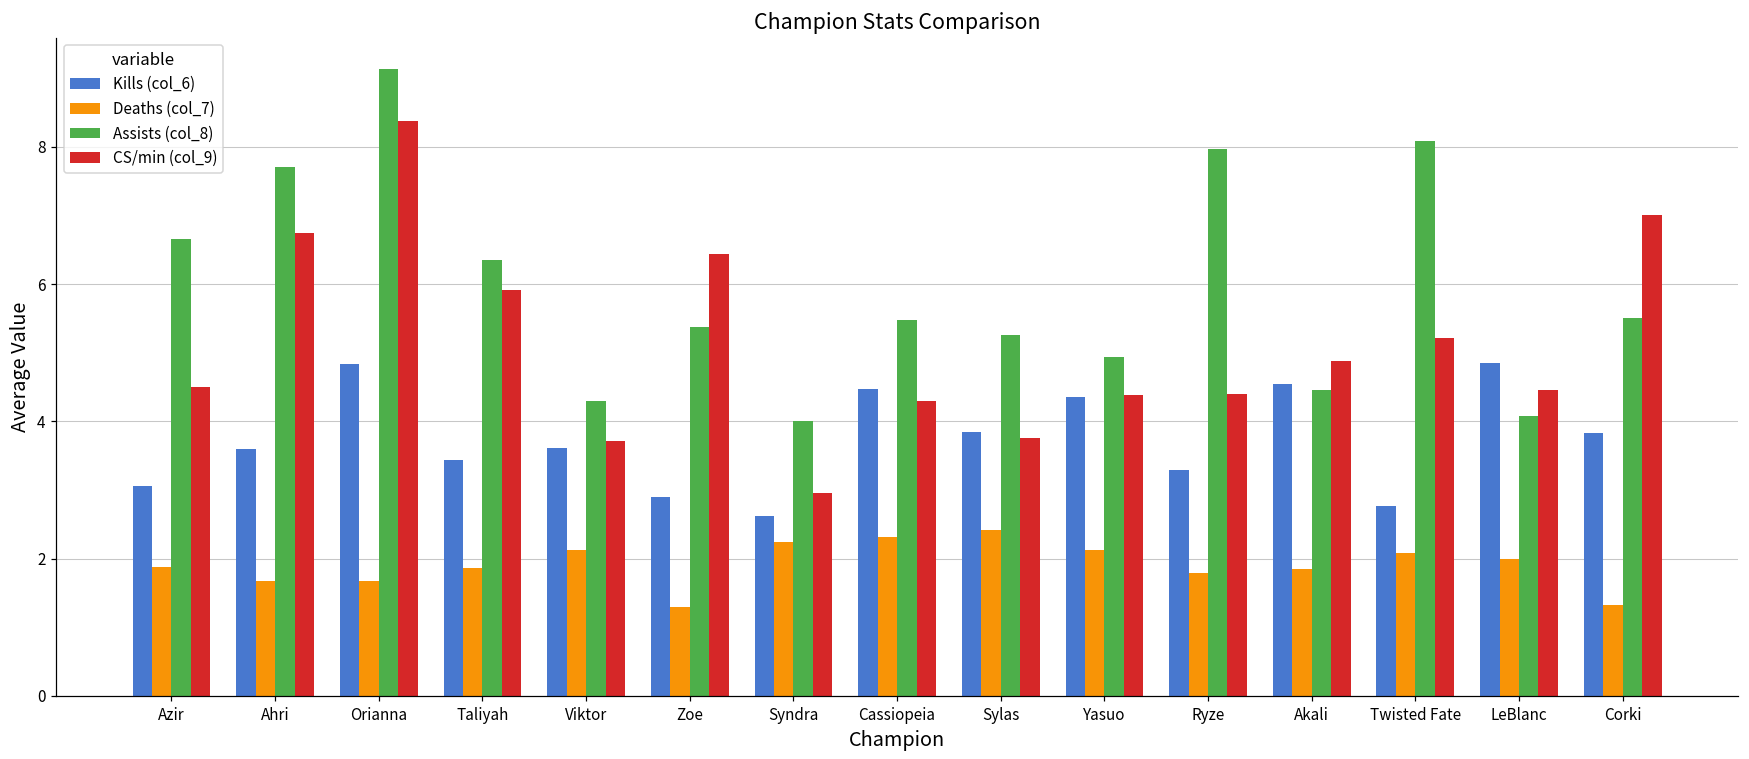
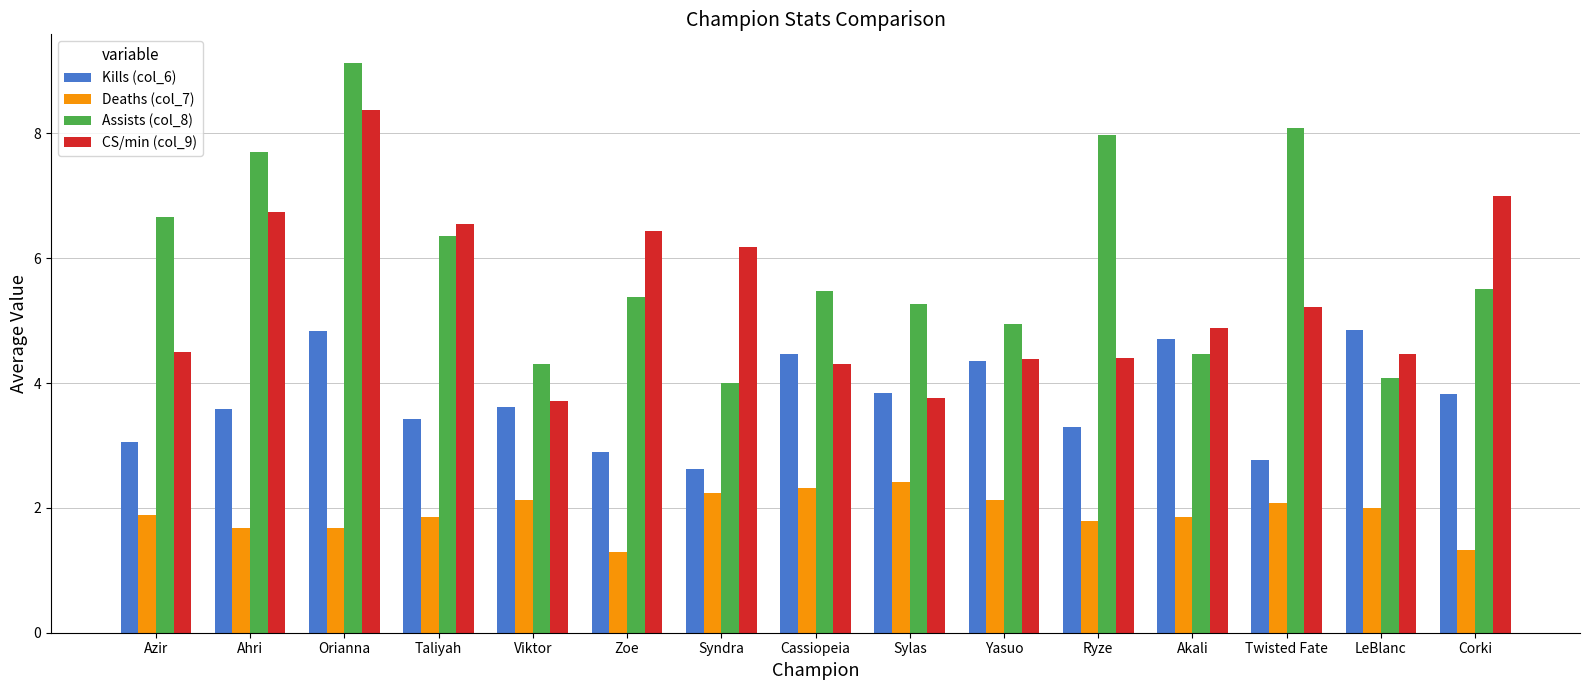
  {
    "Kills (col_6)": {
      "Azir": 3.1,
      "Ahri": 3.6,
      "Orianna": 4.8,
      "Taliyah": 3.4,
      "Viktor": 3.6,
      "Zoe": 2.9,
      "Syndra": 2.6,
      "Cassiopeia": 4.5,
      "Sylas": 3.8,
      "Yasuo": 4.4,
      "Ryze": 3.3,
-     "Akali": 4.5,
+     "Akali": 4.7,
      "Twisted Fate": 2.8,
      "LeBlanc": 4.9,
      "Corki": 3.8
    },
    "Deaths (col_7)": {
      "Azir": 1.9,
      "Ahri": 1.7,
      "Orianna": 1.7,
      "Taliyah": 1.9,
      "Viktor": 2.1,
      "Zoe": 1.3,
      "Syndra": 2.2,
      "Cassiopeia": 2.3,
      "Sylas": 2.4,
      "Yasuo": 2.1,
      "Ryze": 1.8,
      "Akali": 1.9,
      "Twisted Fate": 2.1,
      "LeBlanc": 2.0,
      "Corki": 1.3
    },
    "Assists (col_8)": {
      "Azir": 6.7,
      "Ahri": 7.7,
      "Orianna": 9.1,
      "Taliyah": 6.4,
      "Viktor": 4.3,
      "Zoe": 5.4,
      "Syndra": 4.0,
      "Cassiopeia": 5.5,
      "Sylas": 5.3,
      "Yasuo": 4.9,
      "Ryze": 8.0,
      "Akali": 4.5,
      "Twisted Fate": 8.1,
      "LeBlanc": 4.1,
      "Corki": 5.5
    },
    "CS/min (col_9)": {
      "Azir": 4.5,
      "Ahri": 6.7,
      "Orianna": 8.4,
-     "Taliyah": 5.9,
+     "Taliyah": 6.5,
      "Viktor": 3.7,
      "Zoe": 6.4,
-     "Syndra": 3.0,
+     "Syndra": 6.2,
      "Cassiopeia": 4.3,
      "Sylas": 3.8,
      "Yasuo": 4.4,
      "Ryze": 4.4,
      "Akali": 4.9,
      "Twisted Fate": 5.2,
      "LeBlanc": 4.5,
      "Corki": 7.0
    }
  }
